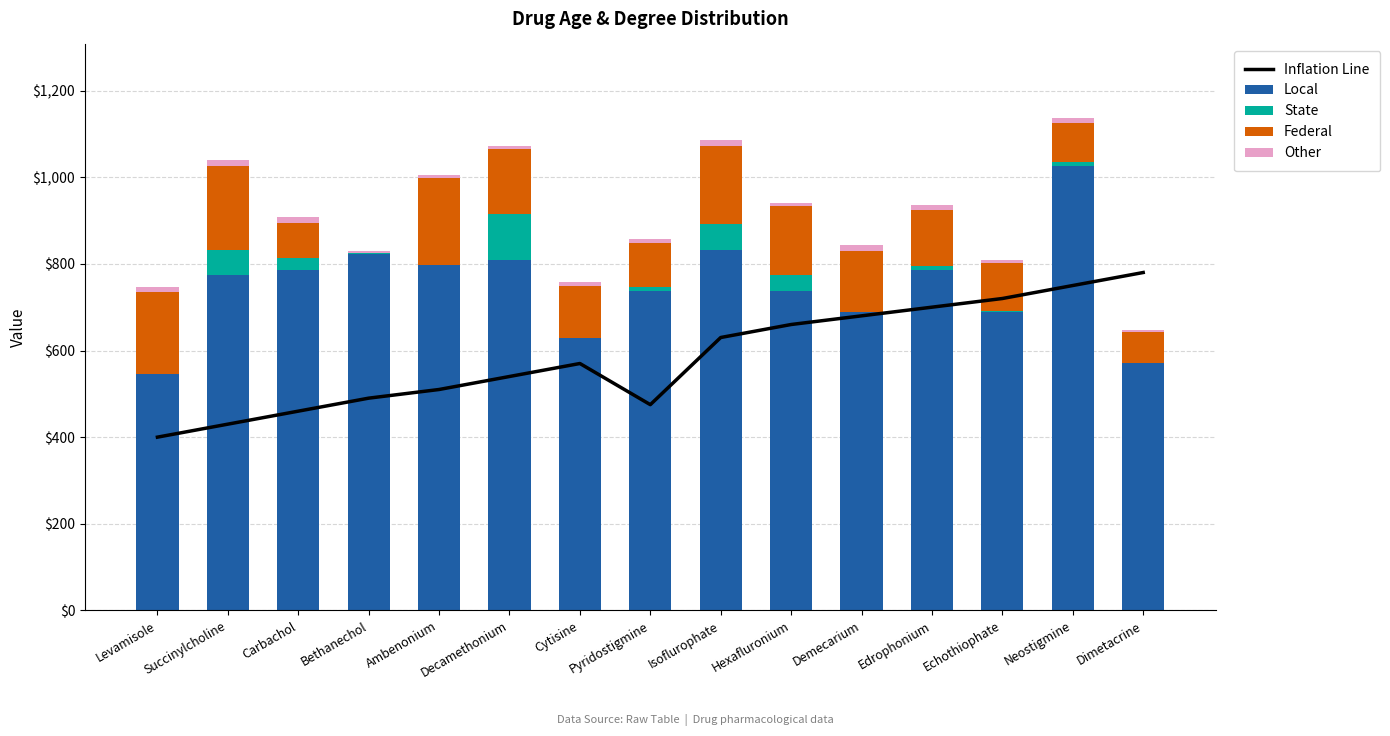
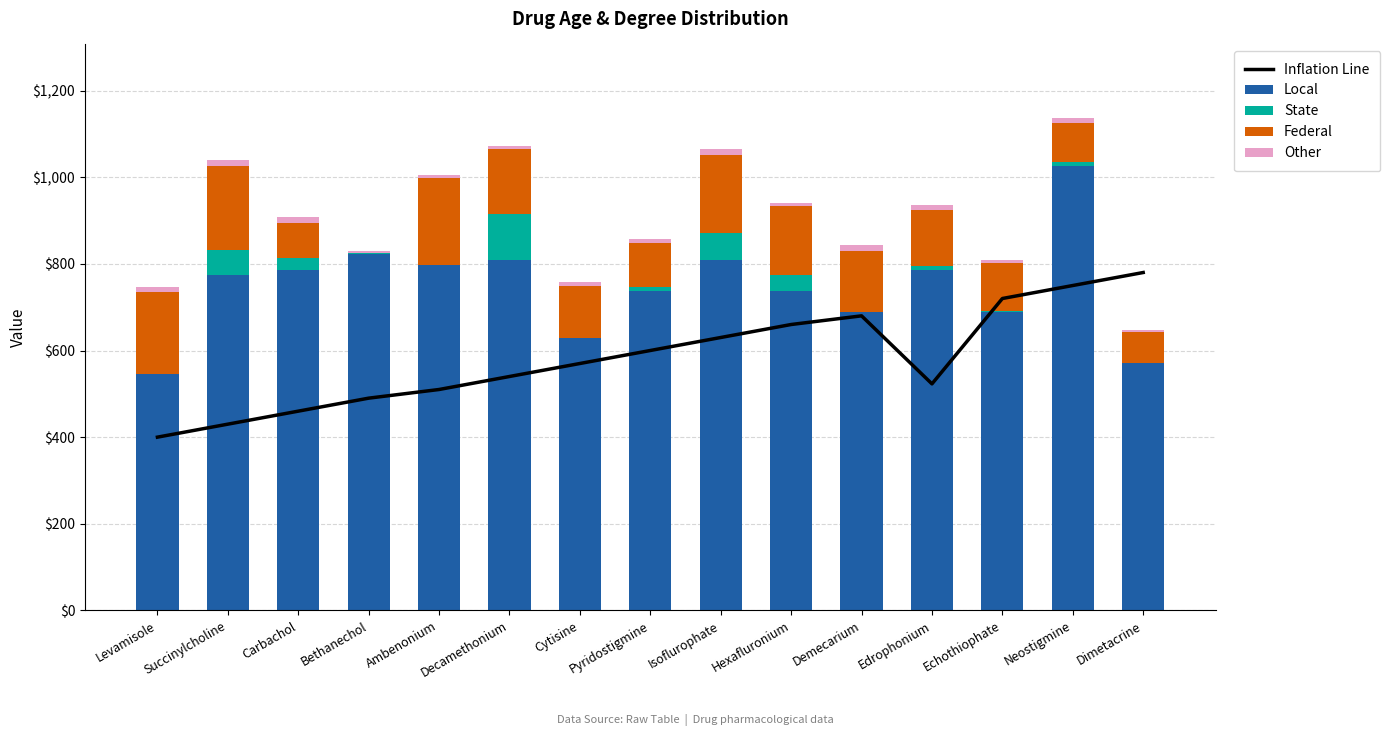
  {
    "Inflation Line": {
      "Levamisole": "$400",
      "Succinylcholine": "$430",
      "Carbachol": "$460",
      "Bethanechol": "$490",
      "Ambenonium": "$510",
      "Decamethonium": "$540",
      "Cytisine": "$570",
-     "Pyridostigmine": "$480",
+     "Pyridostigmine": "$600",
      "Isoflurophate": "$630",
      "Hexafluronium": "$660",
      "Demecarium": "$680",
-     "Edrophonium": "$700",
+     "Edrophonium": "$520",
      "Echothiophate": "$720",
      "Neostigmine": "$750",
      "Dimetacrine": "$780"
    },
    "Local": {
      "Levamisole": "$550",
      "Succinylcholine": "$770",
      "Carbachol": "$790",
      "Bethanechol": "$820",
      "Ambenonium": "$800",
      "Decamethonium": "$810",
      "Cytisine": "$630",
      "Pyridostigmine": "$740",
-     "Isoflurophate": "$830",
+     "Isoflurophate": "$810",
      "Hexafluronium": "$740",
      "Demecarium": "$690",
      "Edrophonium": "$790",
      "Echothiophate": "$690",
      "Neostigmine": "$1,030",
      "Dimetacrine": "$570"
    },
    "State": {
      "Levamisole": "$0",
      "Succinylcholine": "$60",
      "Carbachol": "$30",
      "Ambenonium": "$0",
      "Decamethonium": "$110",
      "Cytisine": "$0",
      "Pyridostigmine": "$10",
      "Isoflurophate": "$60",
      "Hexafluronium": "$40",
      "Demecarium": "$0",
      "Edrophonium": "$10",
      "Neostigmine": "$10",
      "Dimetacrine": "$0"
    },
    "Federal": {
      "Levamisole": "$190",
      "Succinylcholine": "$190",
      "Carbachol": "$80",
      "Bethanechol": "$0",
      "Ambenonium": "$200",
      "Decamethonium": "$150",
      "Cytisine": "$120",
      "Pyridostigmine": "$100",
      "Isoflurophate": "$180",
      "Hexafluronium": "$160",
      "Demecarium": "$140",
      "Edrophonium": "$130",
      "Echothiophate": "$110",
      "Neostigmine": "$90",
      "Dimetacrine": "$70"
    },
    "Other": {
      "Levamisole": "$10",
      "Succinylcholine": "$20",
      "Carbachol": "$10",
      "Ambenonium": "$10",
      "Decamethonium": "$10",
      "Cytisine": "$10",
      "Pyridostigmine": "$10",
      "Isoflurophate": "$10",
      "Hexafluronium": "$10",
      "Demecarium": "$10",
      "Edrophonium": "$10",
      "Echothiophate": "$10",
      "Neostigmine": "$10",
      "Dimetacrine": "$10"
    }
  }
